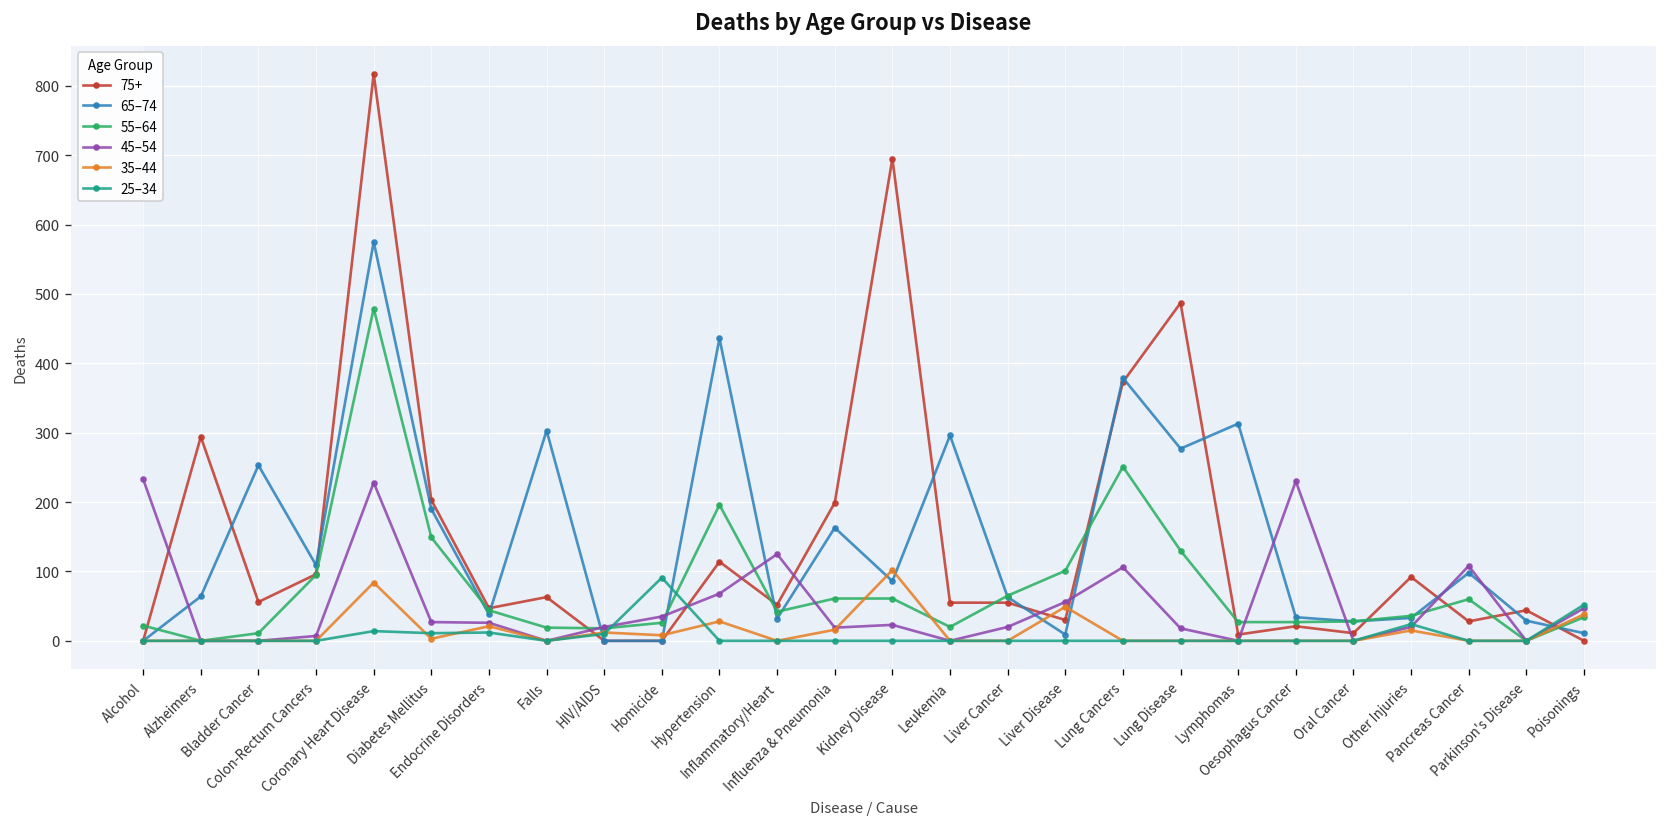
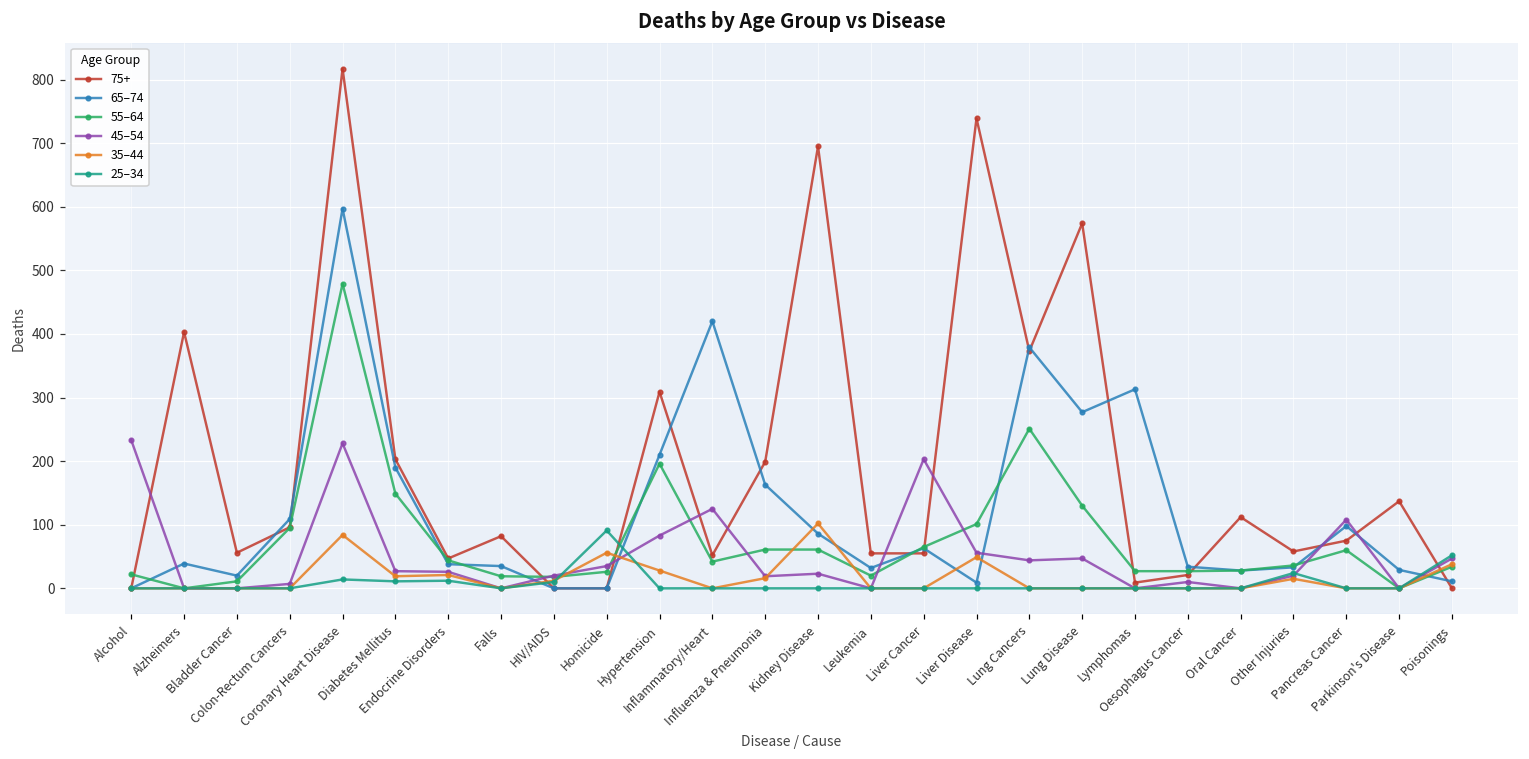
  {
    "75+": {
-     "Alzheimers": 290,
+     "Alzheimers": 400,
      "Bladder Cancer": 60,
      "Coronary Heart Disease": 820,
      "Diabetes Mellitus": 200,
-     "Falls": 60,
-     "Hypertension": 110,
+     "Falls": 80,
+     "Hypertension": 310,
      "Inflammatory/Heart": 50,
      "Influenza & Pneumonia": 200,
      "Kidney Disease": 700,
      "Leukemia": 60,
      "Liver Cancer": 60,
-     "Liver Disease": 30,
+     "Liver Disease": 740,
      "Lung Cancers": 370,
-     "Lung Disease": 490,
+     "Lung Disease": 570,
      "Lymphomas": 10,
      "Oesophagus Cancer": 20,
-     "Oral Cancer": 10,
-     "Other Injuries": 90,
-     "Pancreas Cancer": 30,
-     "Parkinson's Disease": 40,
+     "Oral Cancer": 110,
+     "Other Injuries": 60,
+     "Pancreas Cancer": 80,
+     "Parkinson's Disease": 140,
      "Poisonings": 0
    },
    "65–74": {
-     "Alzheimers": 60,
-     "Bladder Cancer": 250,
+     "Alzheimers": 40,
+     "Bladder Cancer": 20,
      "Colon-Rectum Cancers": 110,
-     "Coronary Heart Disease": 580,
+     "Coronary Heart Disease": 600,
      "Diabetes Mellitus": 190,
      "Endocrine Disorders": 40,
-     "Falls": 300,
-     "Hypertension": 440,
-     "Inflammatory/Heart": 30,
+     "Falls": 40,
+     "Hypertension": 210,
+     "Inflammatory/Heart": 420,
      "Influenza & Pneumonia": 160,
      "Kidney Disease": 90,
-     "Leukemia": 300,
+     "Leukemia": 30,
      "Liver Disease": 10,
      "Lung Cancers": 380,
      "Lung Disease": 280,
      "Lymphomas": 310,
      "Oesophagus Cancer": 30,
      "Pancreas Cancer": 100,
      "Parkinson's Disease": 30,
      "Poisonings": 10
    },
    "45–54": {
      "Alcohol": 230,
      "Colon-Rectum Cancers": 10,
      "Coronary Heart Disease": 230,
      "Diabetes Mellitus": 30,
      "Endocrine Disorders": 30,
      "Homicide": 40,
-     "Hypertension": 70,
+     "Hypertension": 80,
      "Inflammatory/Heart": 130,
      "Kidney Disease": 20,
-     "Liver Cancer": 20,
+     "Liver Cancer": 200,
      "Liver Disease": 60,
-     "Lung Cancers": 110,
-     "Lung Disease": 20,
-     "Oesophagus Cancer": 230,
+     "Lung Cancers": 40,
+     "Lung Disease": 50,
+     "Oesophagus Cancer": 10,
      "Pancreas Cancer": 110,
      "Poisonings": 50
    },
    "35–44": {
      "Coronary Heart Disease": 80,
-     "Diabetes Mellitus": 0,
+     "Diabetes Mellitus": 20,
      "Endocrine Disorders": 20,
-     "Homicide": 10,
+     "Homicide": 60,
      "Hypertension": 30,
      "Kidney Disease": 100,
      "Liver Disease": 50,
      "Other Injuries": 20
    }
  }
